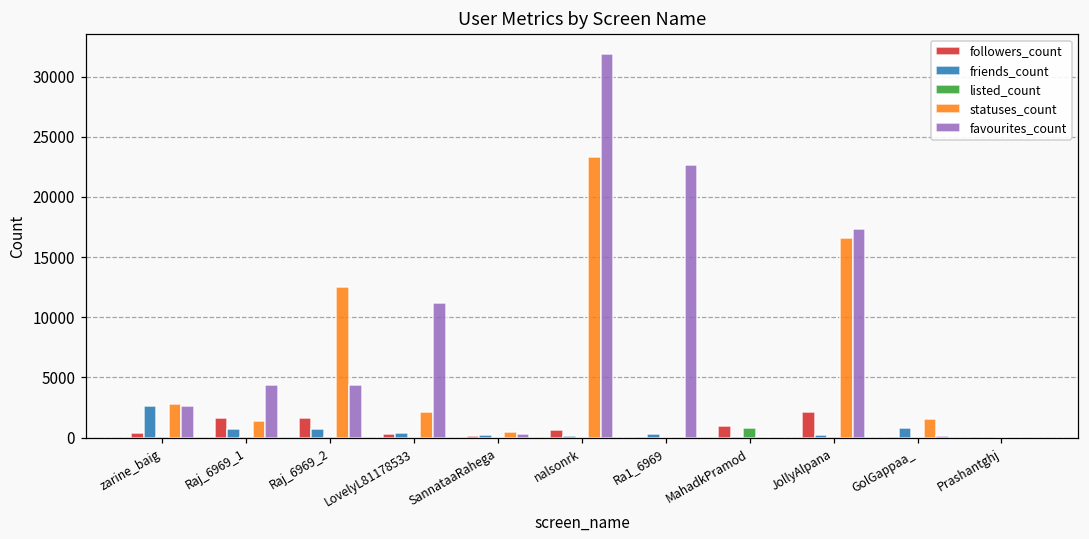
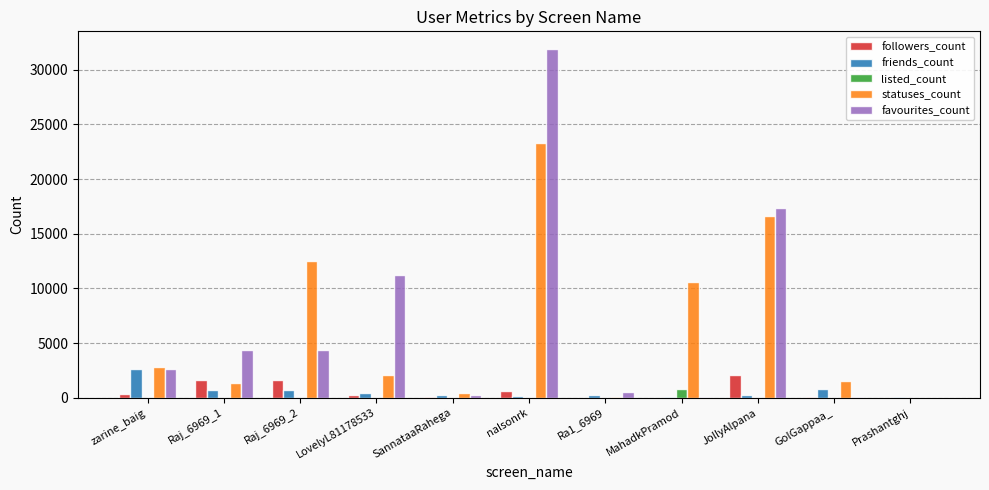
  {
    "followers_count": {
      "zarine_baig": 400,
      "Raj_6969_1": 1600,
      "Raj_6969_2": 1600,
      "LovelyL81178533": 300,
      "nalsonrk": 600,
-     "MahadkPramod": 1000,
+     "MahadkPramod": 0,
      "JollyAlpana": 2100
    },
    "friends_count": {
      "zarine_baig": 2700,
      "Raj_6969_1": 700,
      "Raj_6969_2": 700,
      "LovelyL81178533": 400,
      "Ra1_6969": 300,
      "GolGappaa_": 800
    },
    "listed_count": {
      "LovelyL81178533": 0,
      "SannataaRahega": 0,
      "nalsonrk": 0,
      "Ra1_6969": 0,
      "MahadkPramod": 800,
      "GolGappaa_": 0,
      "Prashantghj": 0
    },
    "statuses_count": {
      "zarine_baig": 2800,
      "Raj_6969_1": 1300,
      "Raj_6969_2": 12500,
      "LovelyL81178533": 2100,
      "SannataaRahega": 500,
      "nalsonrk": 23300,
-     "MahadkPramod": 100,
+     "MahadkPramod": 10600,
      "JollyAlpana": 16600,
      "GolGappaa_": 1600
    },
    "favourites_count": {
      "zarine_baig": 2600,
      "Raj_6969_1": 4400,
      "Raj_6969_2": 4400,
      "LovelyL81178533": 11200,
      "SannataaRahega": 300,
      "nalsonrk": 31900,
-     "Ra1_6969": 22700,
+     "Ra1_6969": 500,
      "JollyAlpana": 17300
    }
  }
